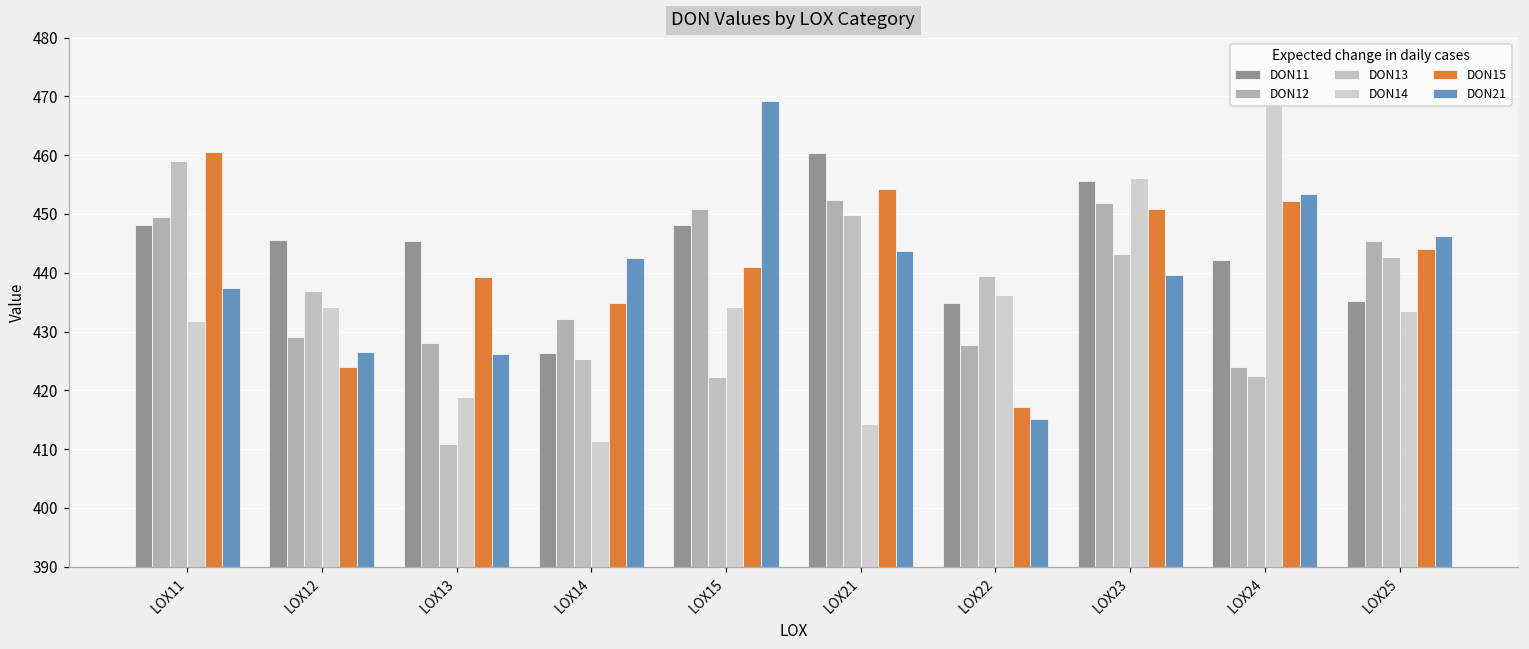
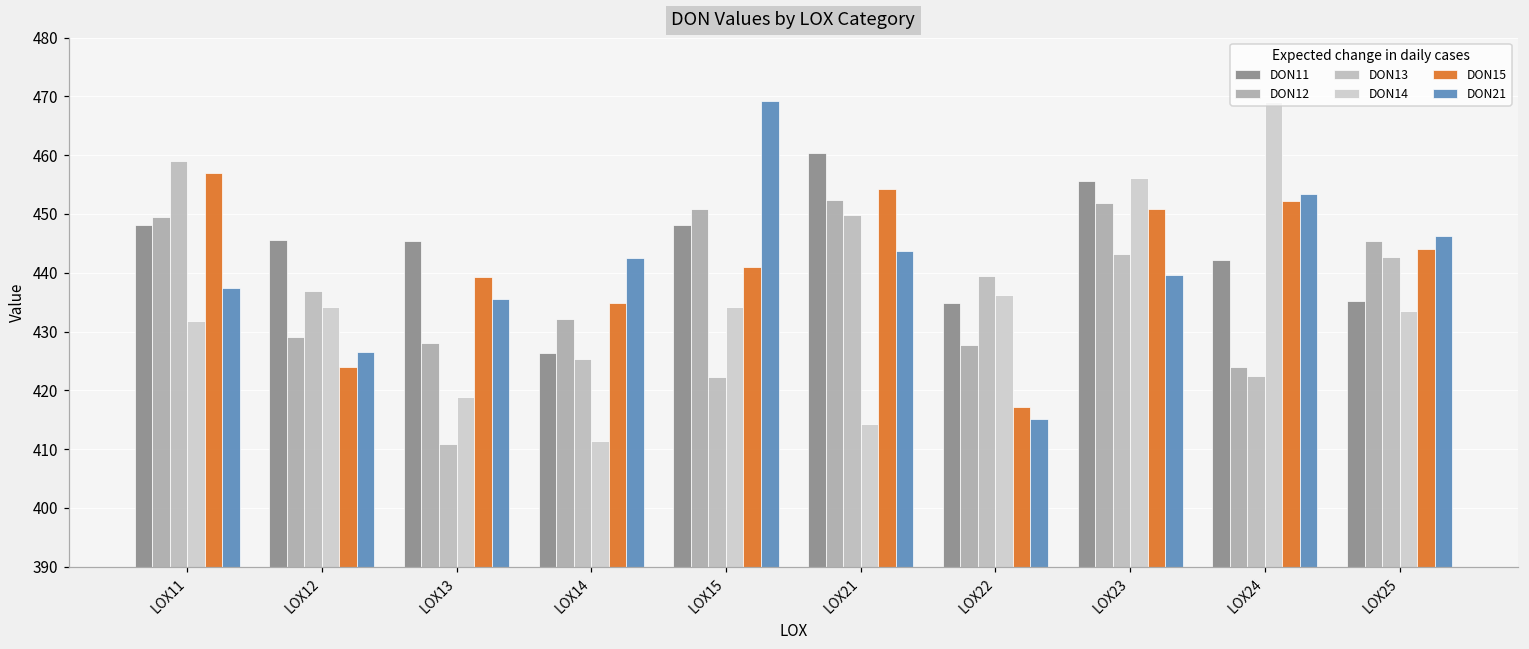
  {
    "DON15": {
-     "LOX11": 461,
+     "LOX11": 457,
      "LOX12": 424,
      "LOX13": 439,
      "LOX14": 435,
      "LOX15": 441,
      "LOX21": 454,
      "LOX22": 417,
      "LOX23": 451,
      "LOX24": 452,
      "LOX25": 444
    },
    "DON21": {
      "LOX11": 437,
      "LOX12": 426,
-     "LOX13": 426,
+     "LOX13": 436,
      "LOX14": 443,
      "LOX15": 469,
      "LOX21": 444,
      "LOX22": 415,
      "LOX23": 440,
      "LOX24": 453,
      "LOX25": 446
    }
  }
